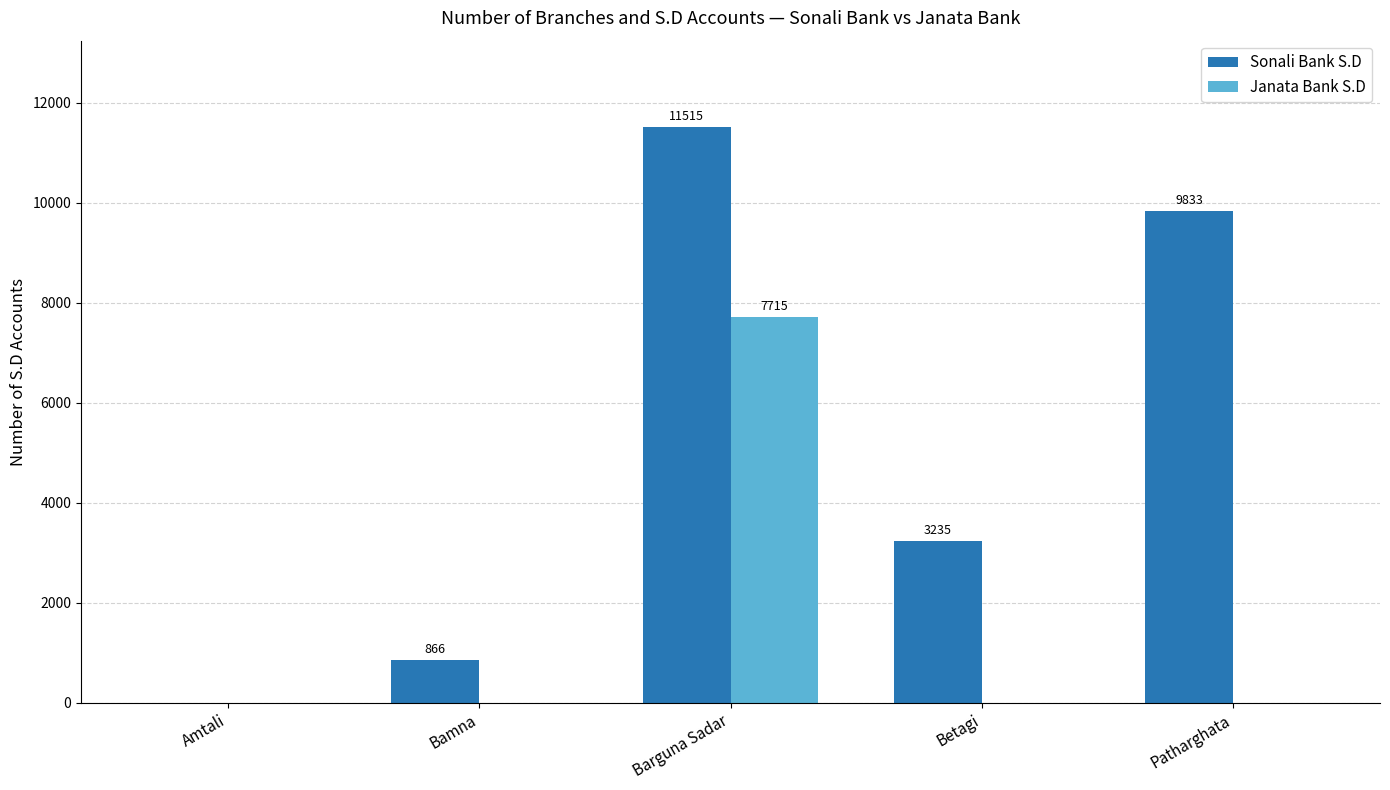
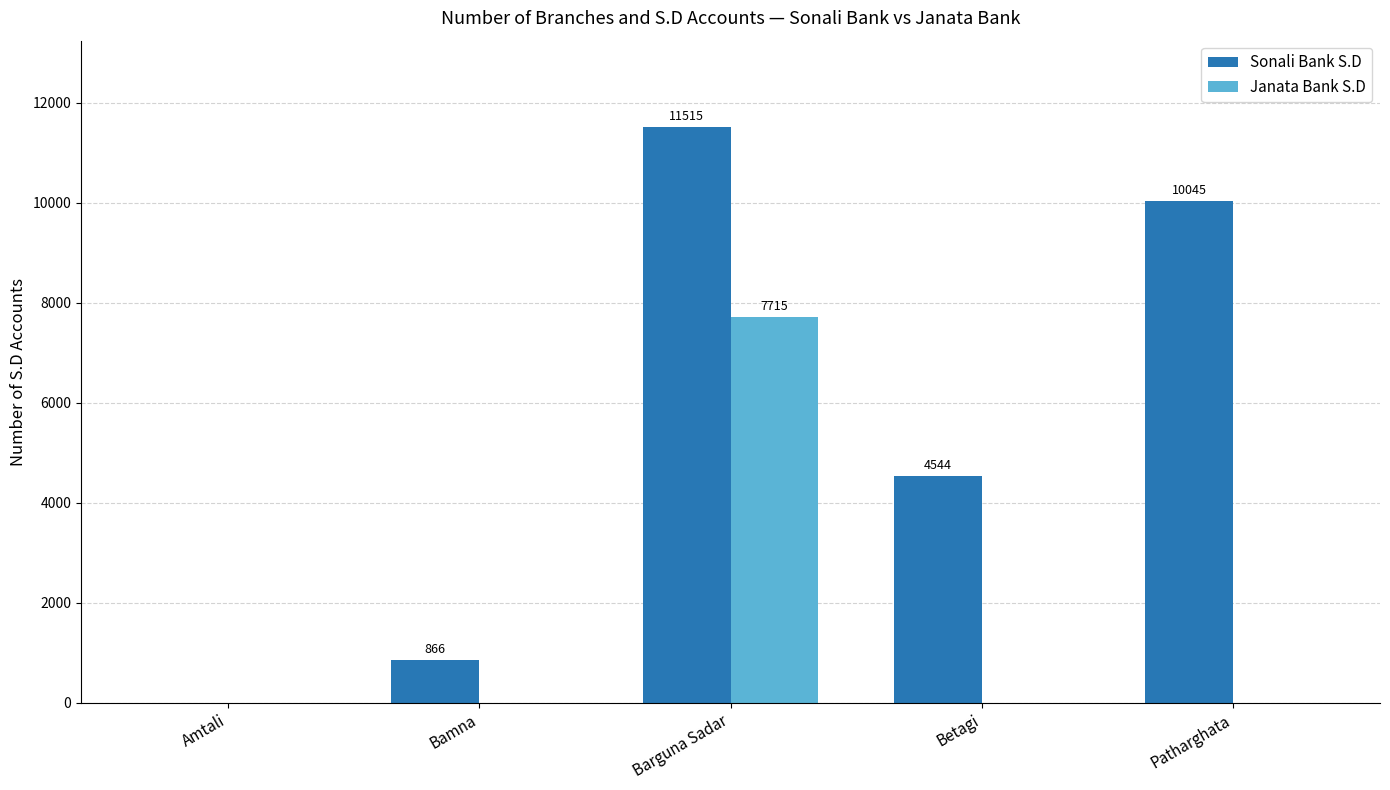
  {
    "Sonali Bank S.D": {
      "Bamna": 866,
      "Barguna Sadar": 11515,
-     "Betagi": 3235,
-     "Patharghata": 9833
+     "Betagi": 4544,
+     "Patharghata": 10045
    },
    "Janata Bank S.D": {
      "Barguna Sadar": 7715
    }
  }
